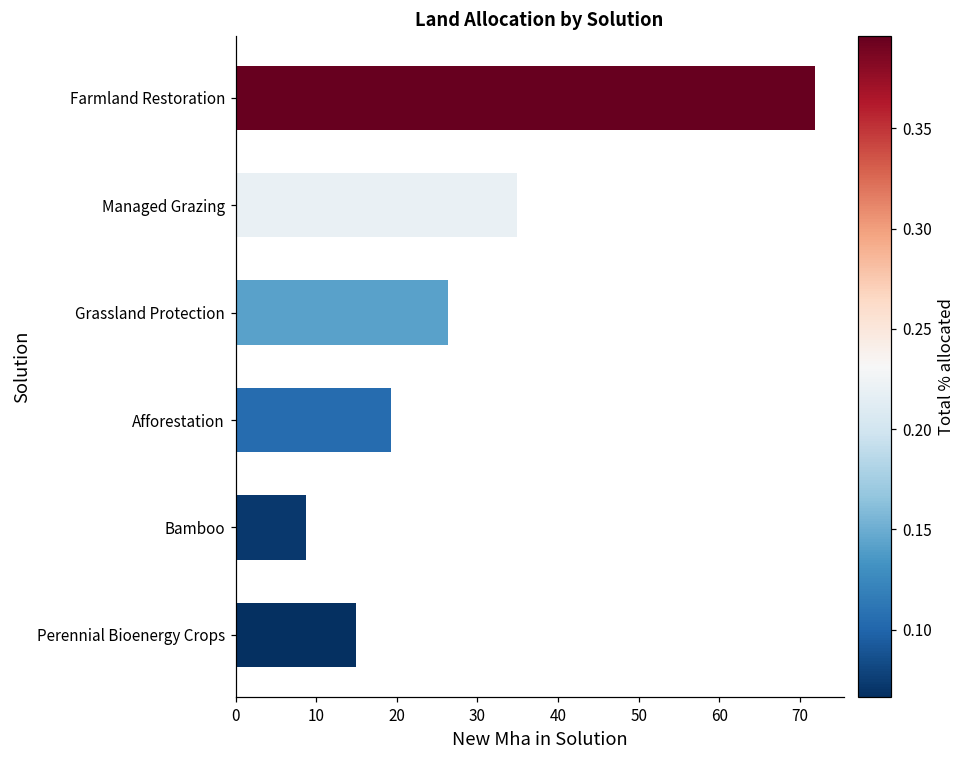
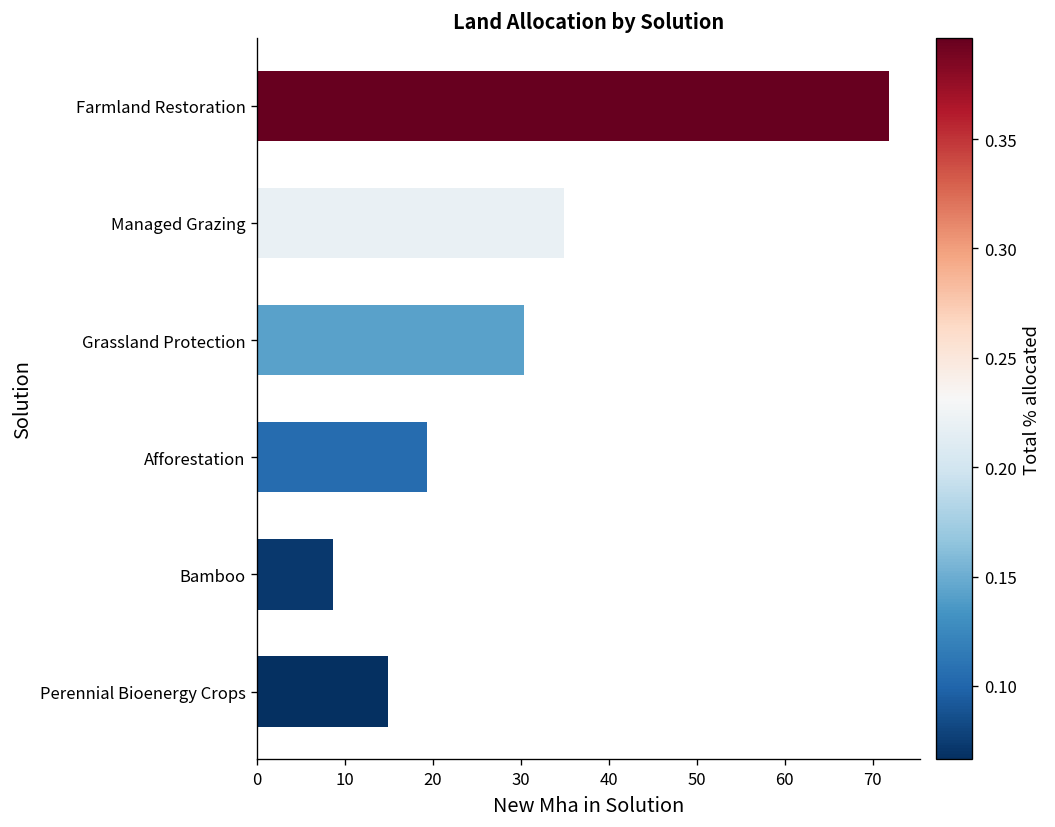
  {
    "Farmland Restoration": 72,
    "Managed Grazing": 35,
-   "Grassland Protection": 26,
+   "Grassland Protection": 30,
    "Afforestation": 19,
    "Bamboo": 9,
    "Perennial Bioenergy Crops": 15
  }
